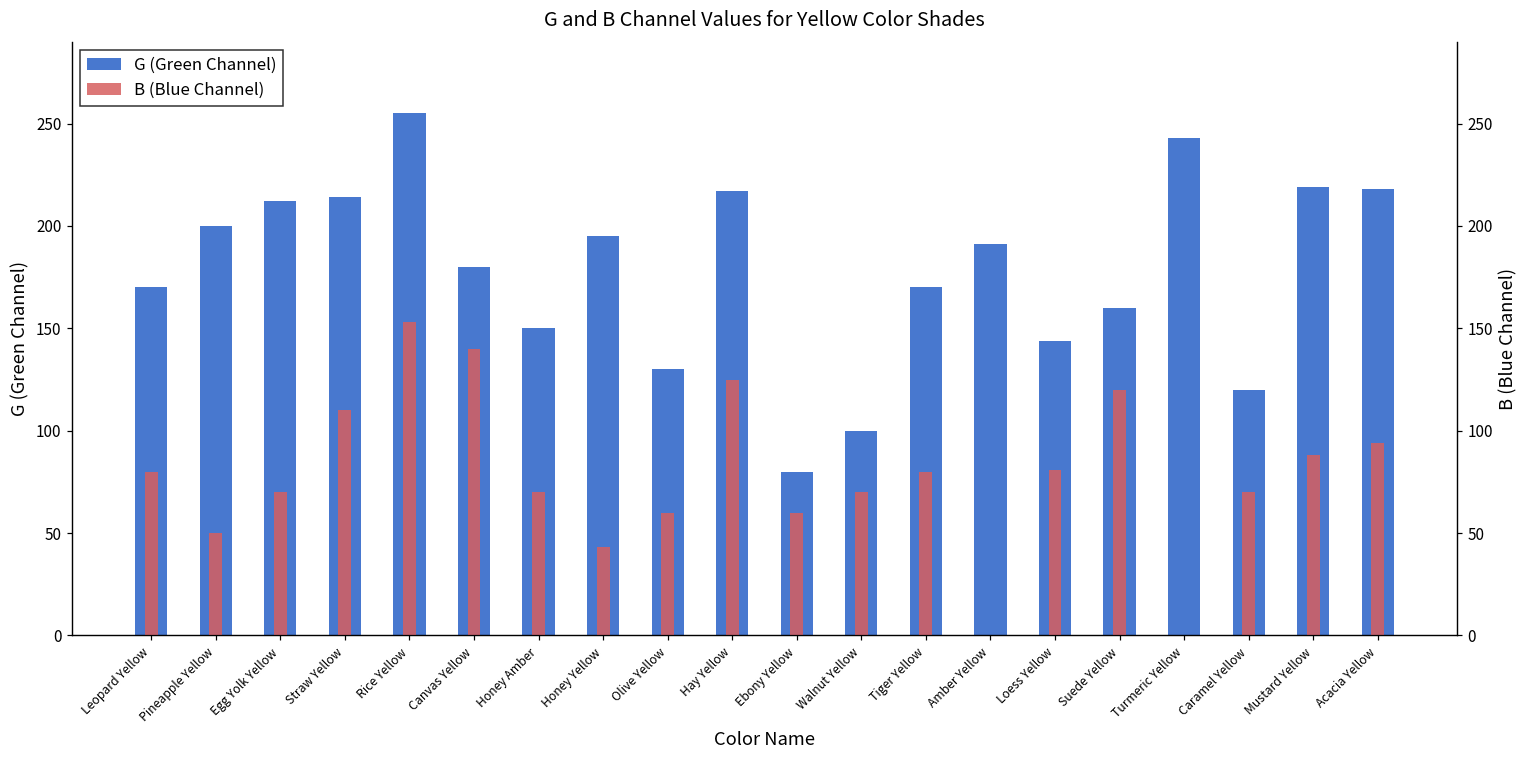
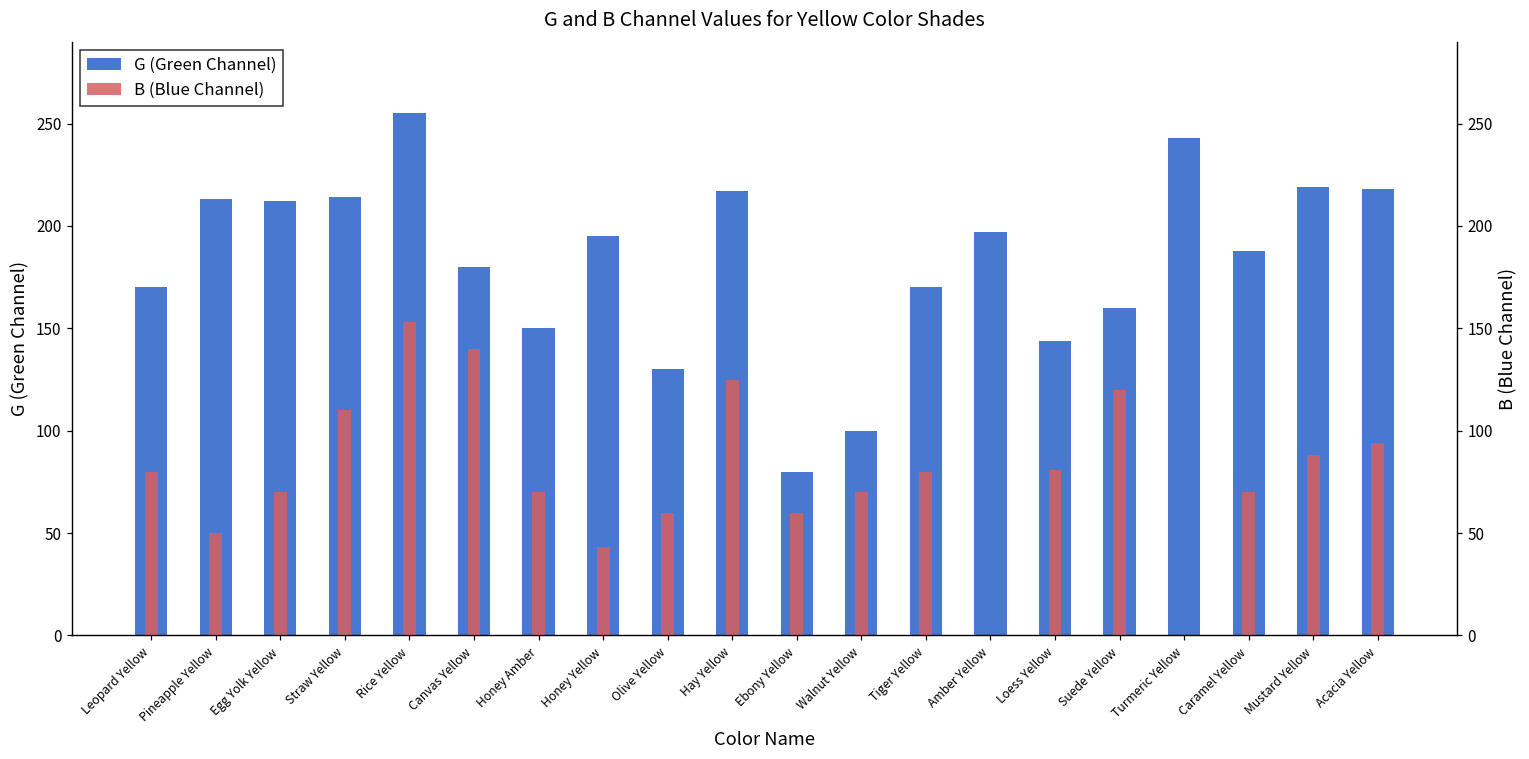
  {
    "G (Green Channel)": {
      "Leopard Yellow": 170,
-     "Pineapple Yellow": 200,
+     "Pineapple Yellow": 213,
      "Egg Yolk Yellow": 212,
      "Straw Yellow": 214,
      "Rice Yellow": 255,
      "Canvas Yellow": 180,
      "Honey Amber": 150,
      "Honey Yellow": 195,
      "Olive Yellow": 130,
      "Hay Yellow": 217,
      "Ebony Yellow": 80,
      "Walnut Yellow": 100,
      "Tiger Yellow": 170,
-     "Amber Yellow": 191,
+     "Amber Yellow": 197,
      "Loess Yellow": 144,
      "Suede Yellow": 160,
      "Turmeric Yellow": 243,
-     "Caramel Yellow": 120,
+     "Caramel Yellow": 188,
      "Mustard Yellow": 219,
      "Acacia Yellow": 218
    },
    "B (Blue Channel)": {
      "Leopard Yellow": 80,
      "Pineapple Yellow": 50,
      "Egg Yolk Yellow": 70,
      "Straw Yellow": 110,
      "Rice Yellow": 153,
      "Canvas Yellow": 140,
      "Honey Amber": 70,
      "Honey Yellow": 43,
      "Olive Yellow": 60,
      "Hay Yellow": 125,
      "Ebony Yellow": 60,
      "Walnut Yellow": 70,
      "Tiger Yellow": 80,
      "Amber Yellow": 0,
      "Loess Yellow": 81,
      "Suede Yellow": 120,
      "Turmeric Yellow": 0,
      "Caramel Yellow": 70,
      "Mustard Yellow": 88,
      "Acacia Yellow": 94
    }
  }
